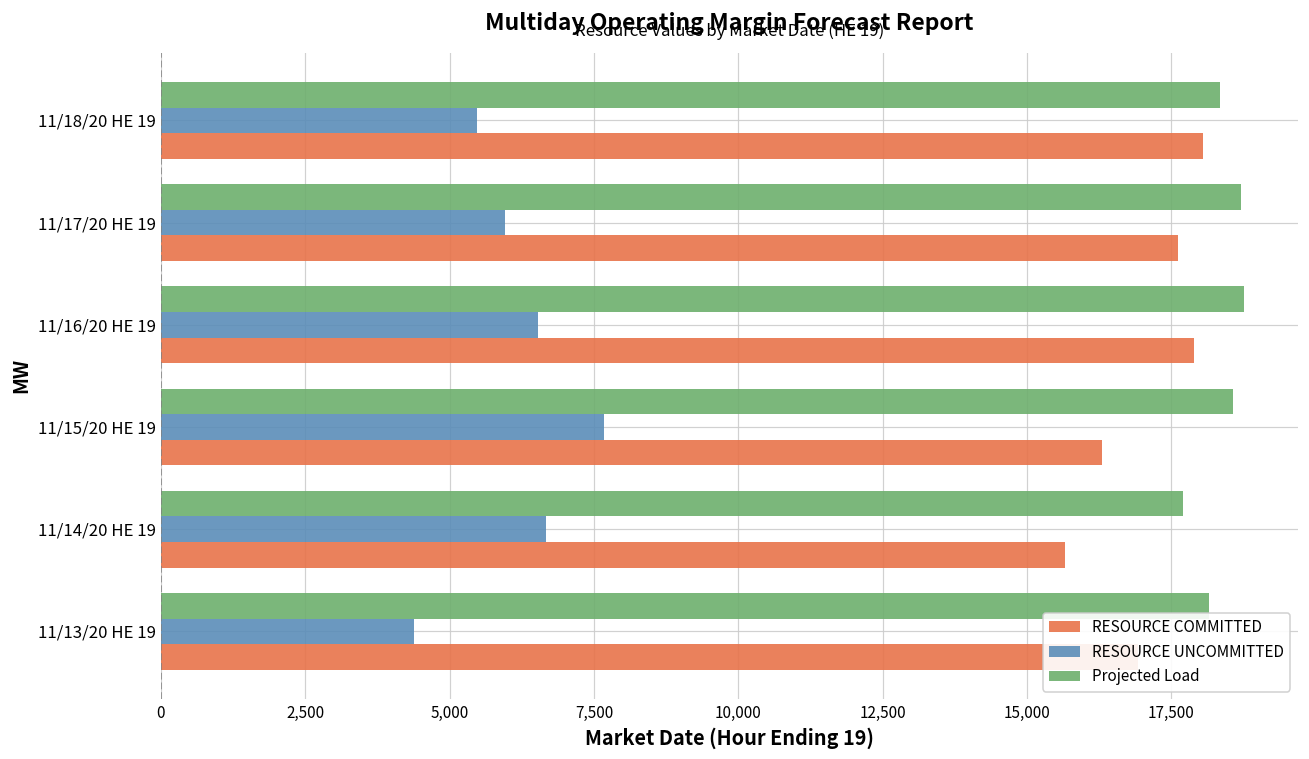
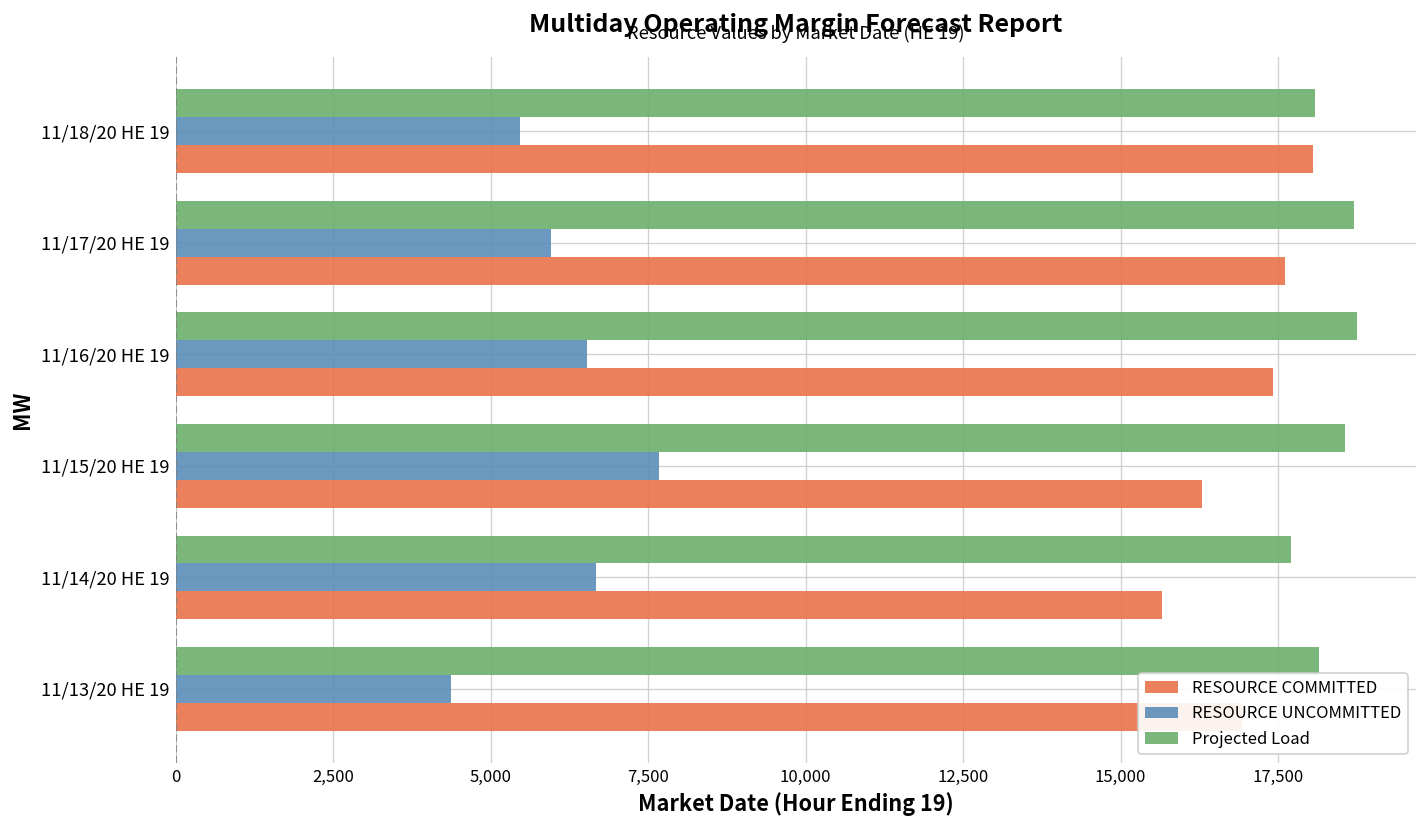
  {
    "RESOURCE COMMITTED": {
      "11/18/20 HE 19": "18,100",
      "11/17/20 HE 19": "17,600",
-     "11/16/20 HE 19": "17,900",
+     "11/16/20 HE 19": "17,400",
      "11/15/20 HE 19": "16,300",
      "11/14/20 HE 19": "15,700"
    },
    "RESOURCE UNCOMMITTED": {
      "11/18/20 HE 19": "5,500",
      "11/17/20 HE 19": "6,000",
      "11/16/20 HE 19": "6,500",
      "11/15/20 HE 19": "7,700",
      "11/14/20 HE 19": "6,700",
      "11/13/20 HE 19": "4,400"
    },
    "Projected Load": {
-     "11/18/20 HE 19": "18,300",
+     "11/18/20 HE 19": "18,100",
      "11/17/20 HE 19": "18,700",
      "11/16/20 HE 19": "18,800",
      "11/15/20 HE 19": "18,600",
      "11/14/20 HE 19": "17,700",
      "11/13/20 HE 19": "18,100"
    }
  }
